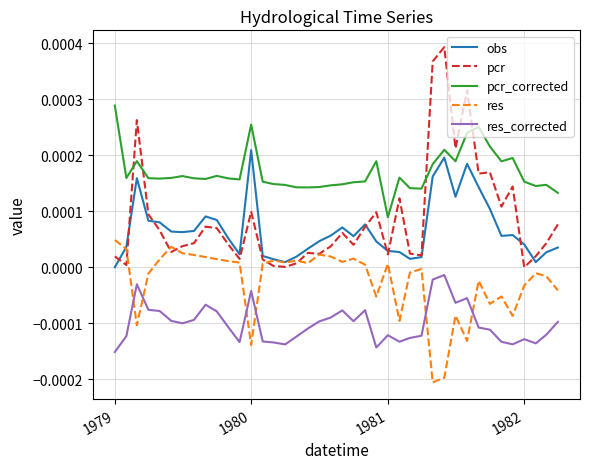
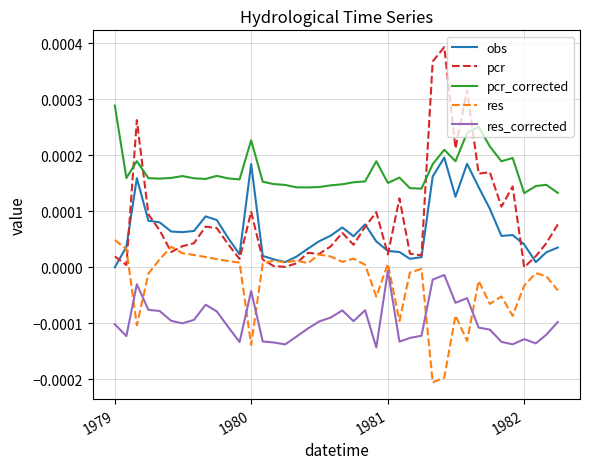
  {
    "obs": {
      "1979": 0.00000,
-     "1980": 0.00021,
+     "1980": 0.00018,
      "1981": 0.00003,
      "1982": 0.00004
    },
    "pcr": {
      "1979": 0.00002,
      "1980": 0.00010,
      "1981": 0.00002,
      "1982": 0.00000
    },
    "pcr_corrected": {
      "1979": 0.00029,
-     "1980": 0.00026,
-     "1981": 0.00009,
-     "1982": 0.00015
+     "1980": 0.00023,
+     "1981": 0.00015,
+     "1982": 0.00013
    },
    "res": {
      "1979": 0.00005,
      "1980": -0.00014,
      "1981": 0.00001,
      "1982": -0.00003
    },
    "res_corrected": {
-     "1979": -0.00015,
+     "1979": -0.00010,
      "1980": -0.00004,
-     "1981": -0.00012,
+     "1981": -0.00001,
      "1982": -0.00013
    }
  }
